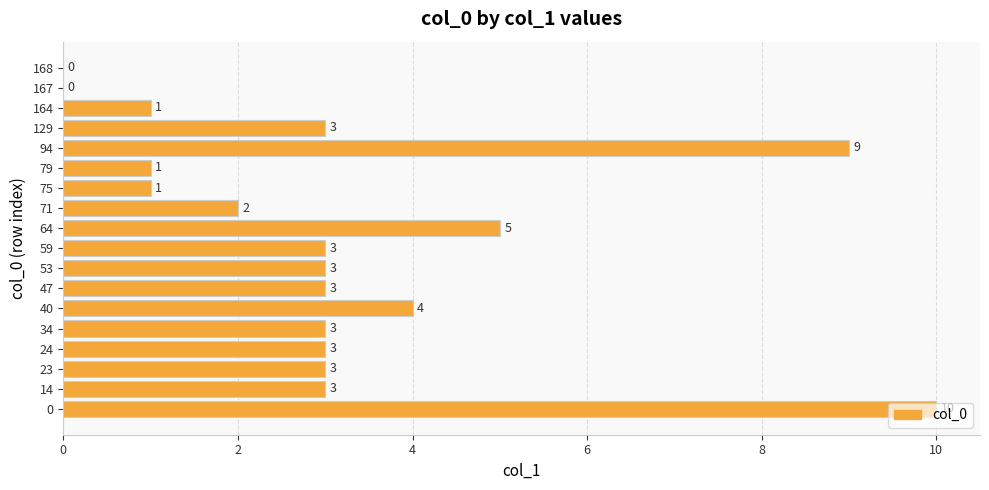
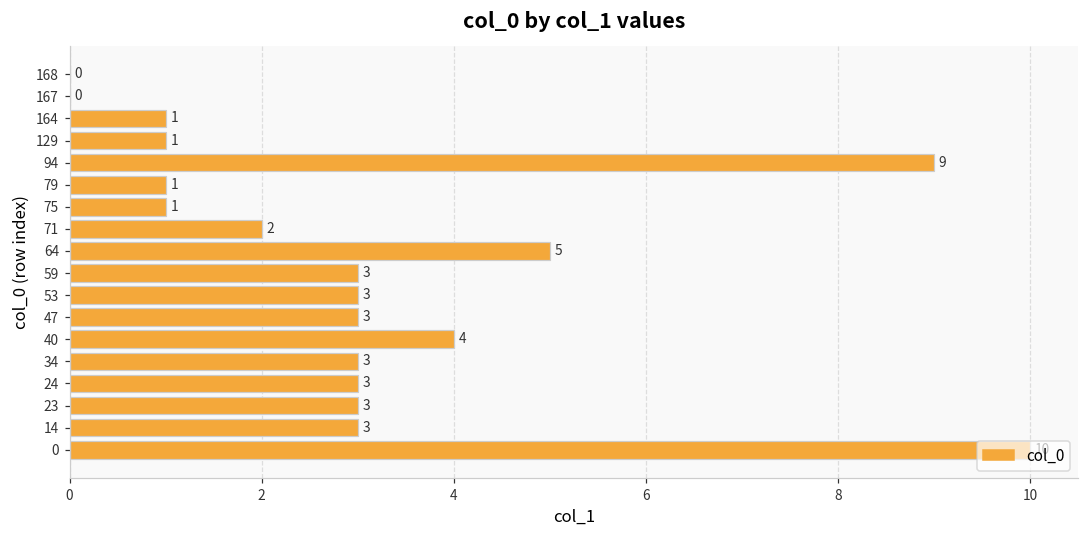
  {
    "168": 0,
    "167": 0,
    "164": 1,
-   "129": 3,
+   "129": 1,
    "94": 9,
    "79": 1,
    "75": 1,
    "71": 2,
    "64": 5,
    "59": 3,
    "53": 3,
    "47": 3,
    "40": 4,
    "34": 3,
    "24": 3,
    "23": 3,
    "14": 3
  }
